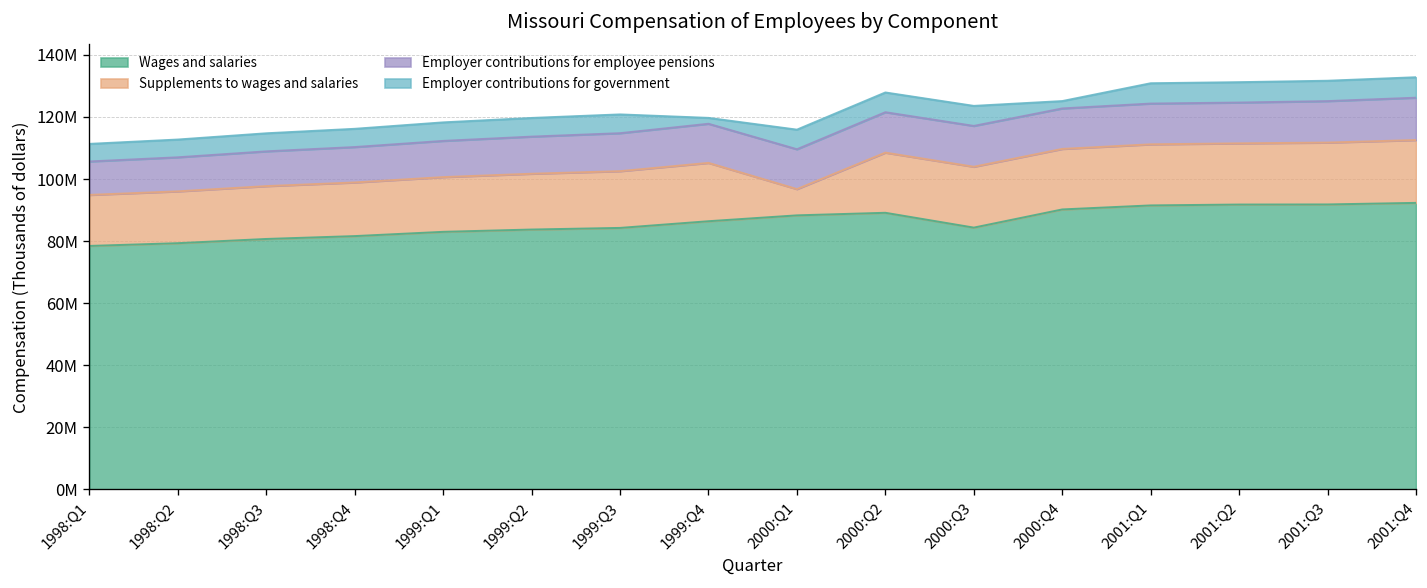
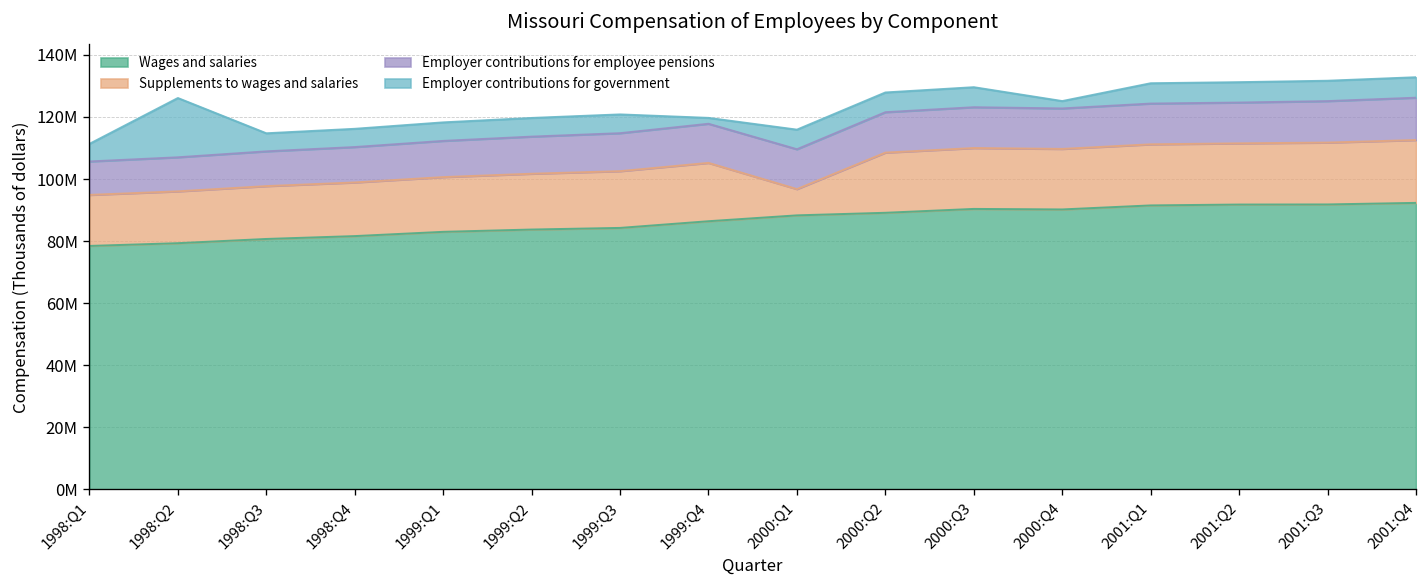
  {
    "Wages and salaries": {
      "1998:Q1": 78000000,
      "1998:Q2": 79000000,
      "1998:Q3": 81000000,
      "1998:Q4": 82000000,
      "1999:Q1": 83000000,
      "1999:Q2": 84000000,
      "1999:Q3": 84000000,
      "1999:Q4": 86000000,
      "2000:Q1": 88000000,
      "2000:Q2": 89000000,
-     "2000:Q3": 84000000,
+     "2000:Q3": 90000000,
      "2000:Q4": 90000000,
      "2001:Q1": 92000000,
      "2001:Q2": 92000000,
      "2001:Q3": 92000000,
      "2001:Q4": 92000000
    },
    "Supplements to wages and salaries": {
      "1998:Q1": 16000000,
      "1998:Q2": 17000000,
      "1998:Q3": 17000000,
      "1998:Q4": 17000000,
      "1999:Q1": 18000000,
      "1999:Q2": 18000000,
      "1999:Q3": 18000000,
      "1999:Q4": 19000000,
      "2000:Q1": 8000000,
      "2000:Q2": 19000000,
      "2000:Q3": 20000000,
      "2000:Q4": 19000000,
      "2001:Q1": 20000000,
      "2001:Q2": 20000000,
      "2001:Q3": 20000000,
      "2001:Q4": 20000000
    },
    "Employer contributions for employee pensions": {
      "1998:Q1": 11000000,
      "1998:Q2": 11000000,
      "1998:Q3": 11000000,
      "1998:Q4": 11000000,
      "1999:Q1": 12000000,
      "1999:Q2": 12000000,
      "1999:Q3": 12000000,
      "1999:Q4": 13000000,
      "2000:Q1": 13000000,
      "2000:Q2": 13000000,
      "2000:Q3": 13000000,
      "2000:Q4": 13000000,
      "2001:Q1": 13000000,
      "2001:Q2": 13000000,
      "2001:Q3": 13000000,
      "2001:Q4": 14000000
    },
    "Employer contributions for government": {
      "1998:Q1": 6000000,
-     "1998:Q2": 6000000,
+     "1998:Q2": 19000000,
      "1998:Q3": 6000000,
      "1998:Q4": 6000000,
      "1999:Q1": 6000000,
      "1999:Q2": 6000000,
      "1999:Q3": 6000000,
      "1999:Q4": 2000000,
      "2000:Q1": 6000000,
      "2000:Q2": 6000000,
      "2000:Q3": 6000000,
      "2000:Q4": 2000000,
      "2001:Q1": 7000000,
      "2001:Q2": 7000000,
      "2001:Q3": 7000000,
      "2001:Q4": 7000000
    }
  }
